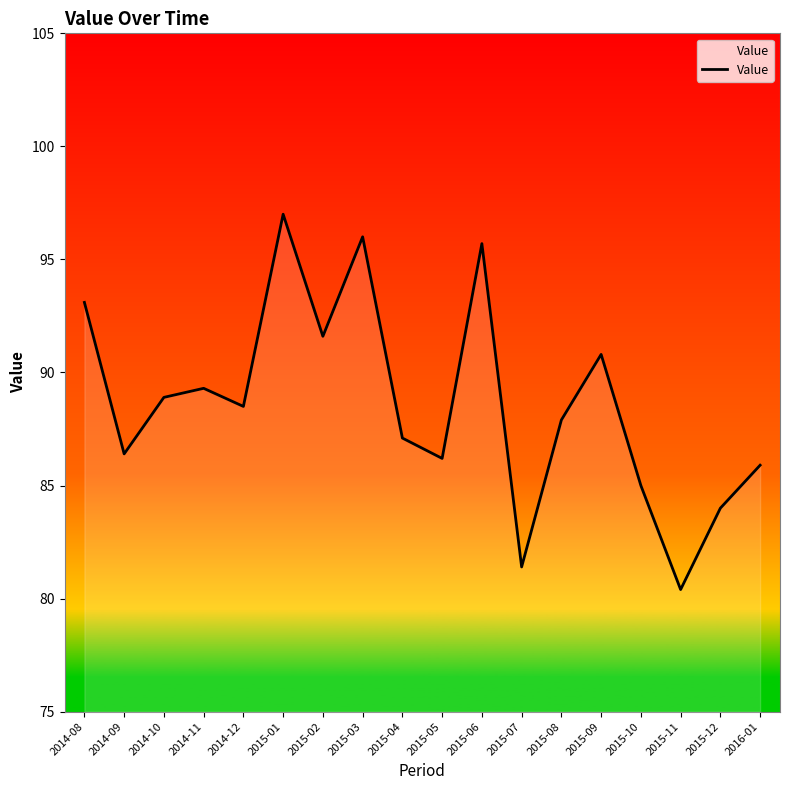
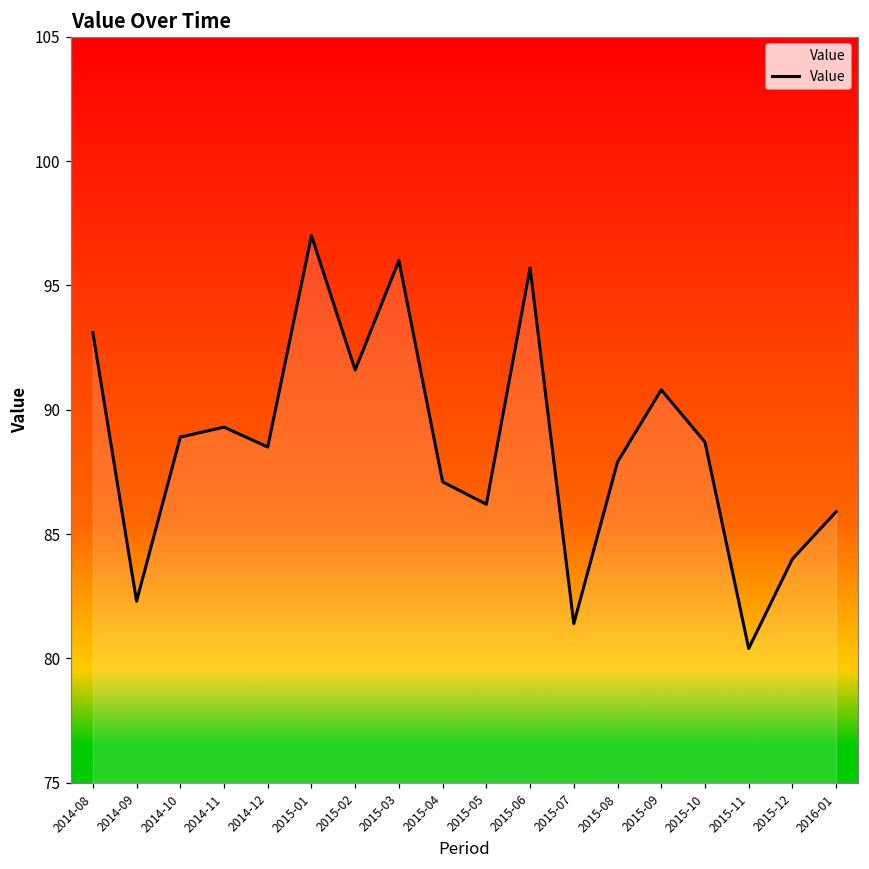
  {
    "2014-08": 93.1,
-   "2014-09": 86.4,
+   "2014-09": 82.3,
    "2014-10": 88.9,
    "2014-11": 89.3,
    "2014-12": 88.5,
    "2015-01": 97.0,
    "2015-02": 91.6,
    "2015-03": 96.0,
    "2015-04": 87.1,
    "2015-05": 86.2,
    "2015-06": 95.7,
    "2015-07": 81.4,
    "2015-08": 87.9,
    "2015-09": 90.8,
-   "2015-10": 85.0,
+   "2015-10": 88.7,
    "2015-11": 80.4,
    "2015-12": 84.0,
    "2016-01": 85.9
  }
